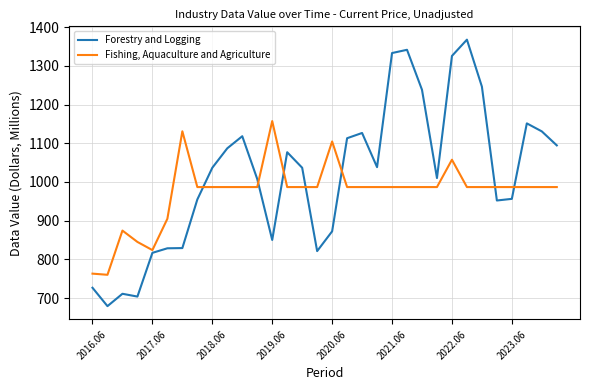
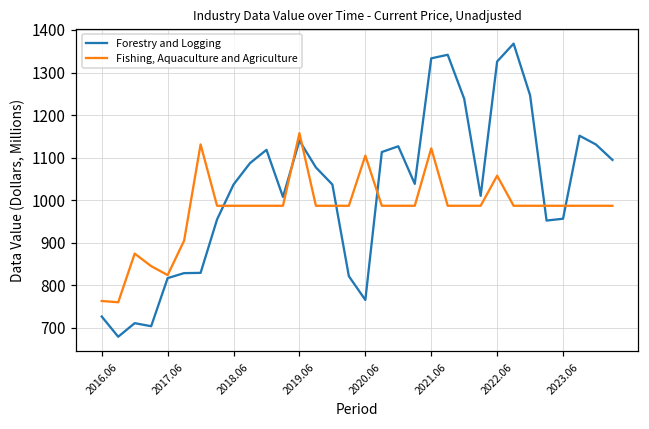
  {
    "Forestry and Logging": {
      "2016.06": 730,
      "2017.06": 820,
      "2018.06": 1040,
-     "2019.06": 850,
-     "2020.06": 870,
+     "2019.06": 1140,
+     "2020.06": 770,
      "2021.06": 1330,
      "2022.06": 1330,
      "2023.06": 960
    },
    "Fishing, Aquaculture and Agriculture": {
      "2016.06": 760,
      "2017.06": 820,
      "2018.06": 990,
      "2019.06": 1160,
      "2020.06": 1100,
-     "2021.06": 990,
+     "2021.06": 1120,
      "2022.06": 1060,
      "2023.06": 990
    }
  }
